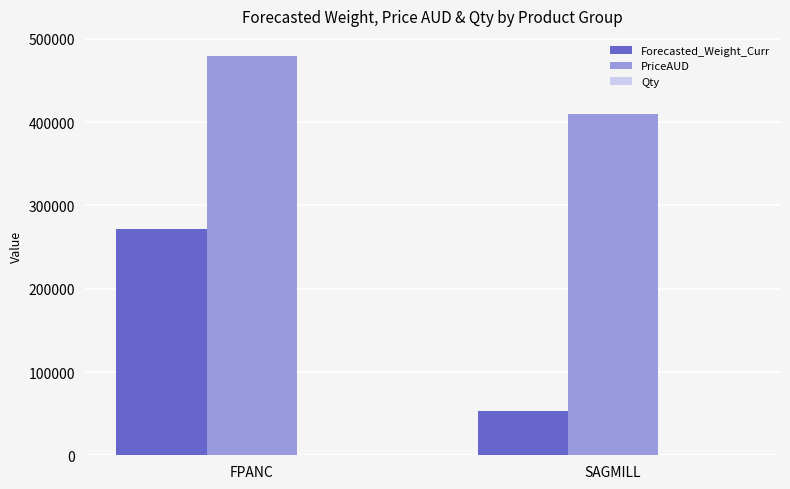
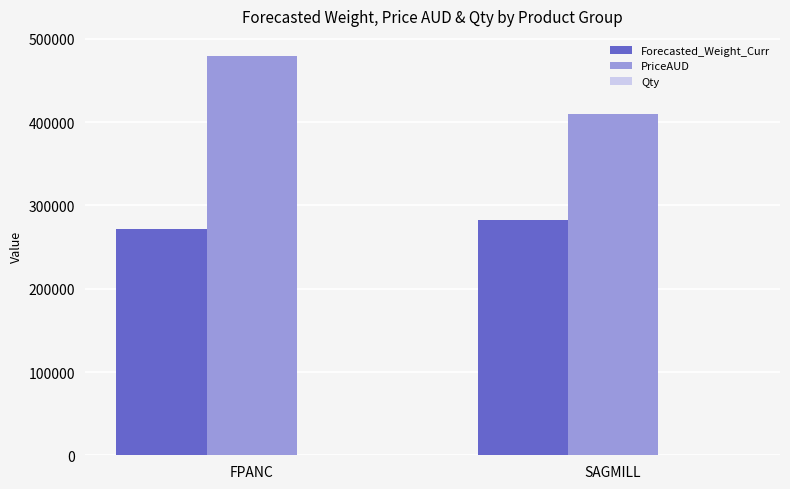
  {
    "Forecasted_Weight_Curr": {
      "FPANC": 270000,
-     "SAGMILL": 50000
+     "SAGMILL": 280000
    },
    "PriceAUD": {
      "FPANC": 480000,
      "SAGMILL": 410000
    }
  }
